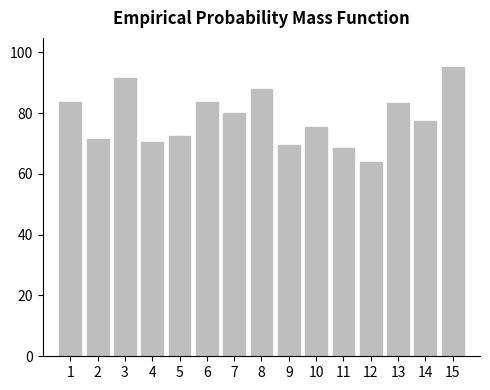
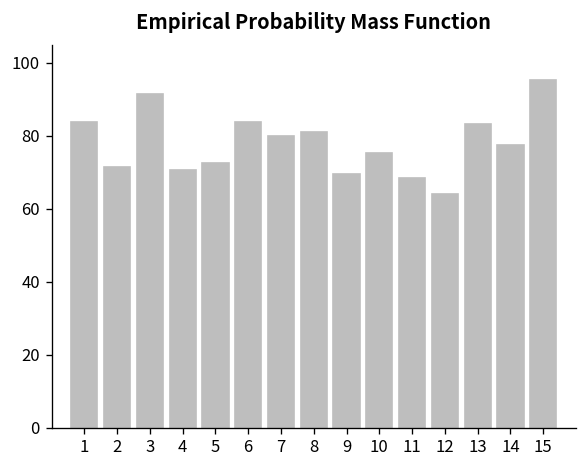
  {
    "1": 84,
    "2": 71,
    "3": 91,
    "4": 71,
    "5": 72,
    "6": 84,
    "7": 80,
-   "8": 88,
+   "8": 81,
    "9": 69,
    "10": 75,
    "11": 68,
    "12": 64,
    "13": 83,
    "14": 78,
    "15": 95
  }
